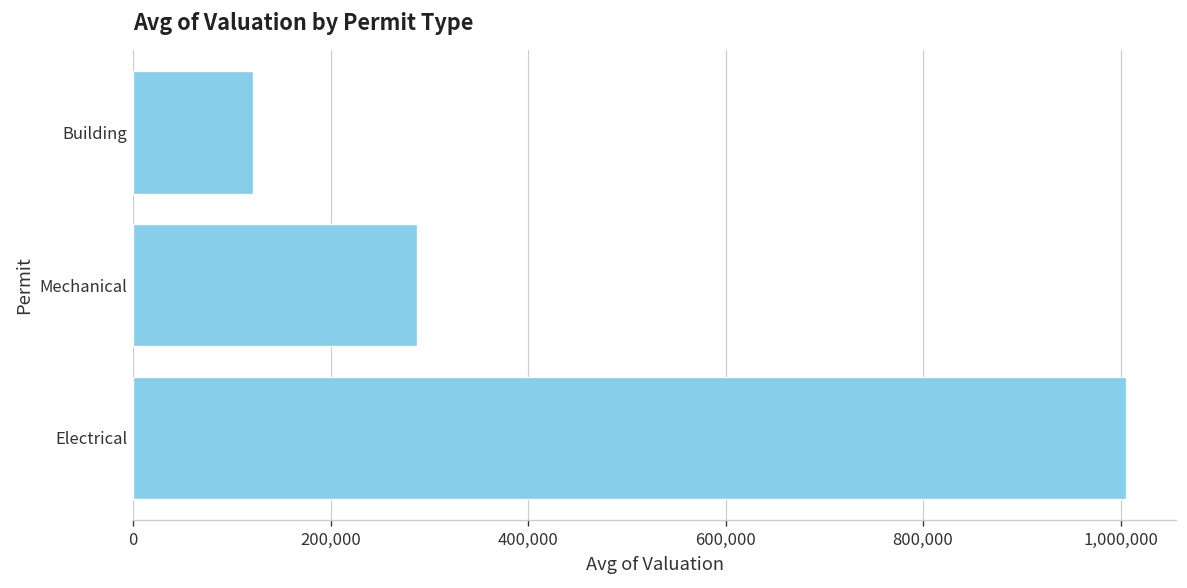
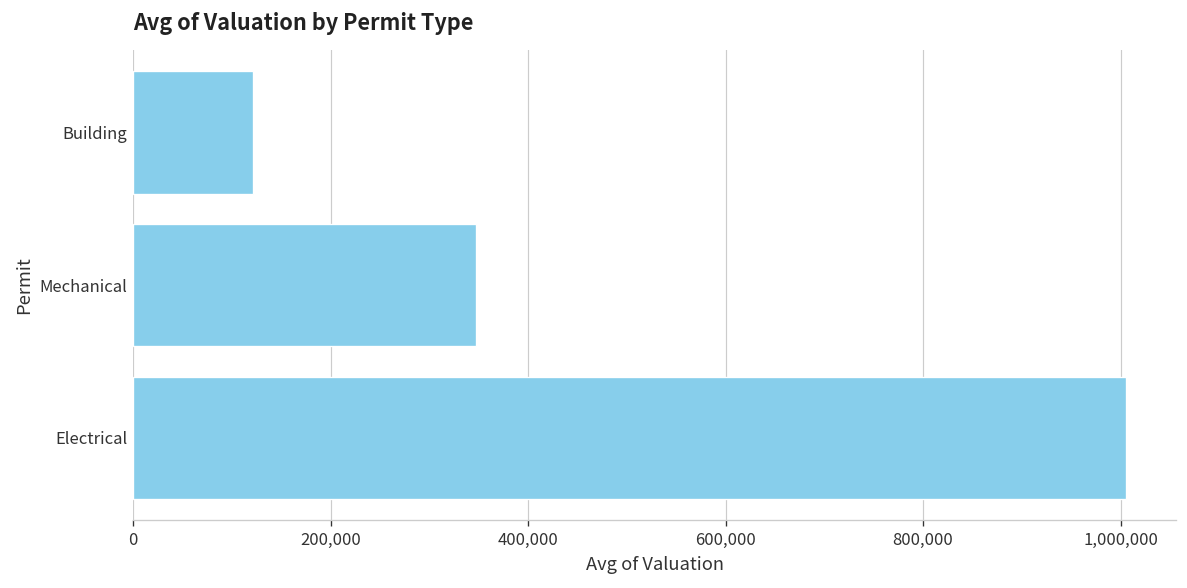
  {
    "Building": "120,000",
-   "Mechanical": "290,000",
+   "Mechanical": "350,000",
    "Electrical": "1,010,000"
  }
